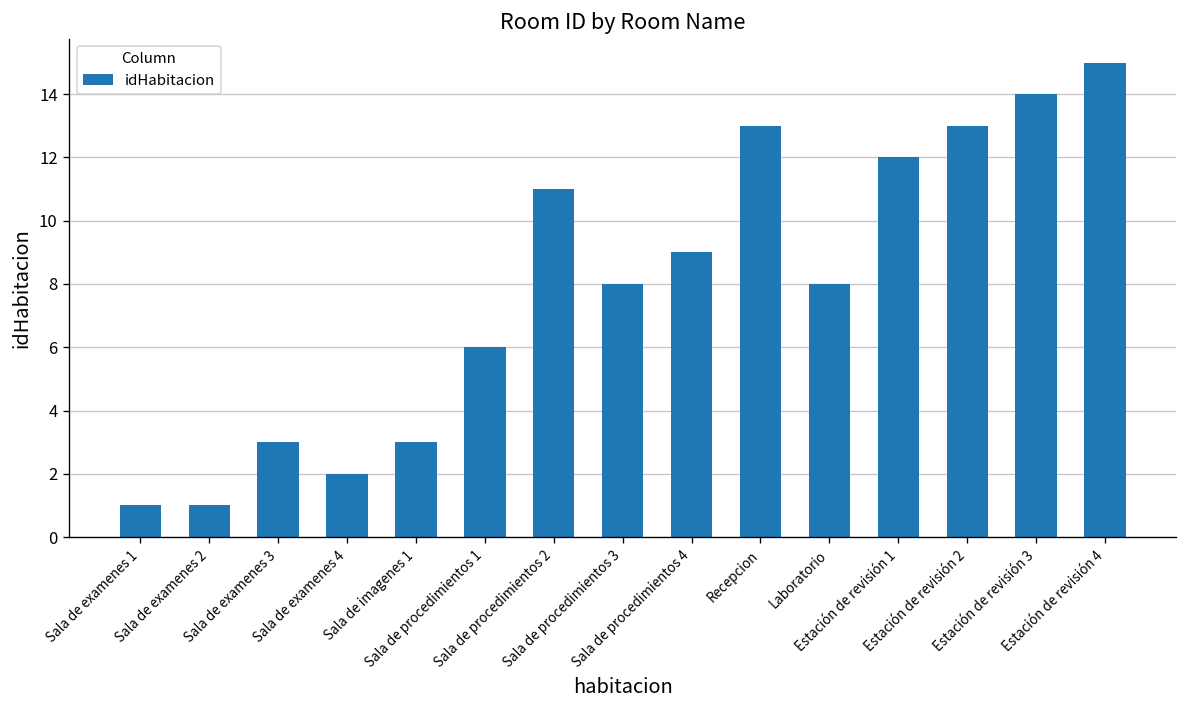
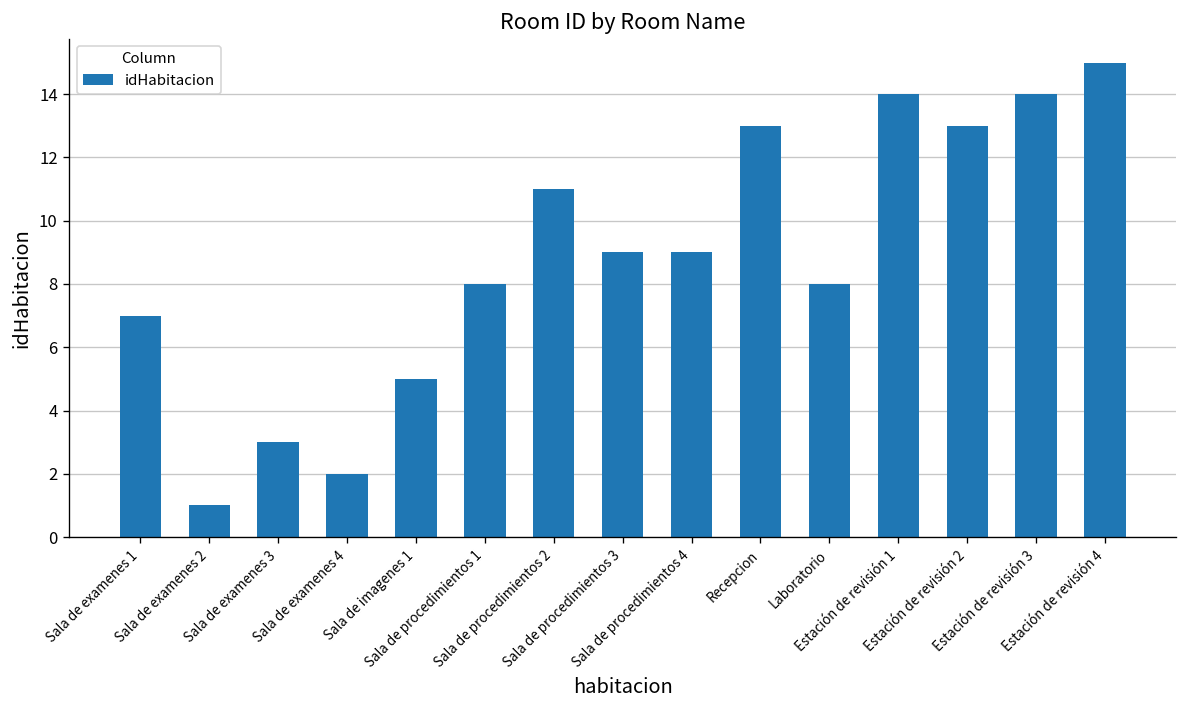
  {
-   "Sala de examenes 1": 1,
+   "Sala de examenes 1": 7,
    "Sala de examenes 2": 1,
    "Sala de examenes 3": 3,
    "Sala de examenes 4": 2,
-   "Sala de imagenes 1": 3,
-   "Sala de procedimientos 1": 6,
+   "Sala de imagenes 1": 5,
+   "Sala de procedimientos 1": 8,
    "Sala de procedimientos 2": 11,
-   "Sala de procedimientos 3": 8,
+   "Sala de procedimientos 3": 9,
    "Sala de procedimientos 4": 9,
    "Recepcion": 13,
    "Laboratorio": 8,
-   "Estación de revisión 1": 12,
+   "Estación de revisión 1": 14,
    "Estación de revisión 2": 13,
    "Estación de revisión 3": 14,
    "Estación de revisión 4": 15
  }
